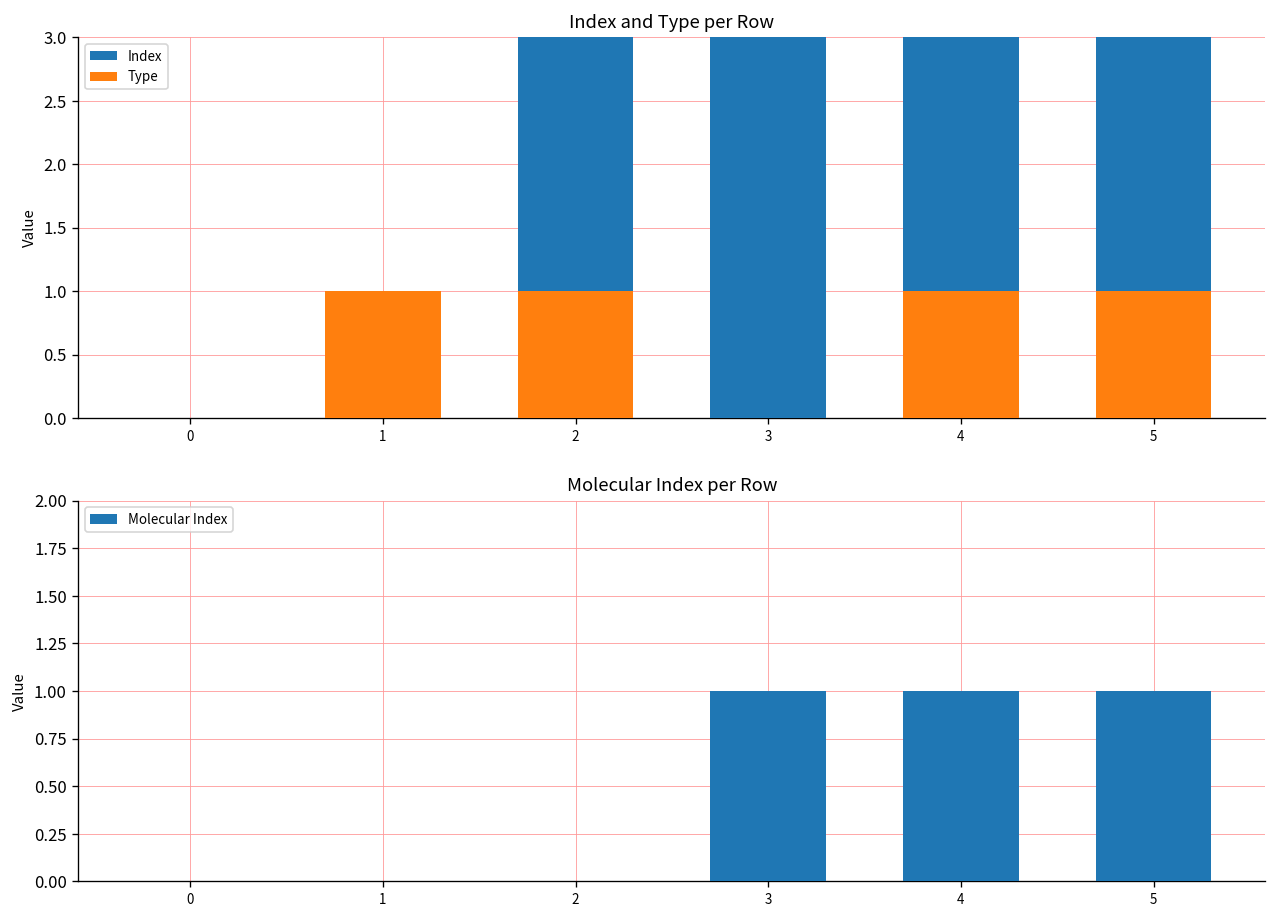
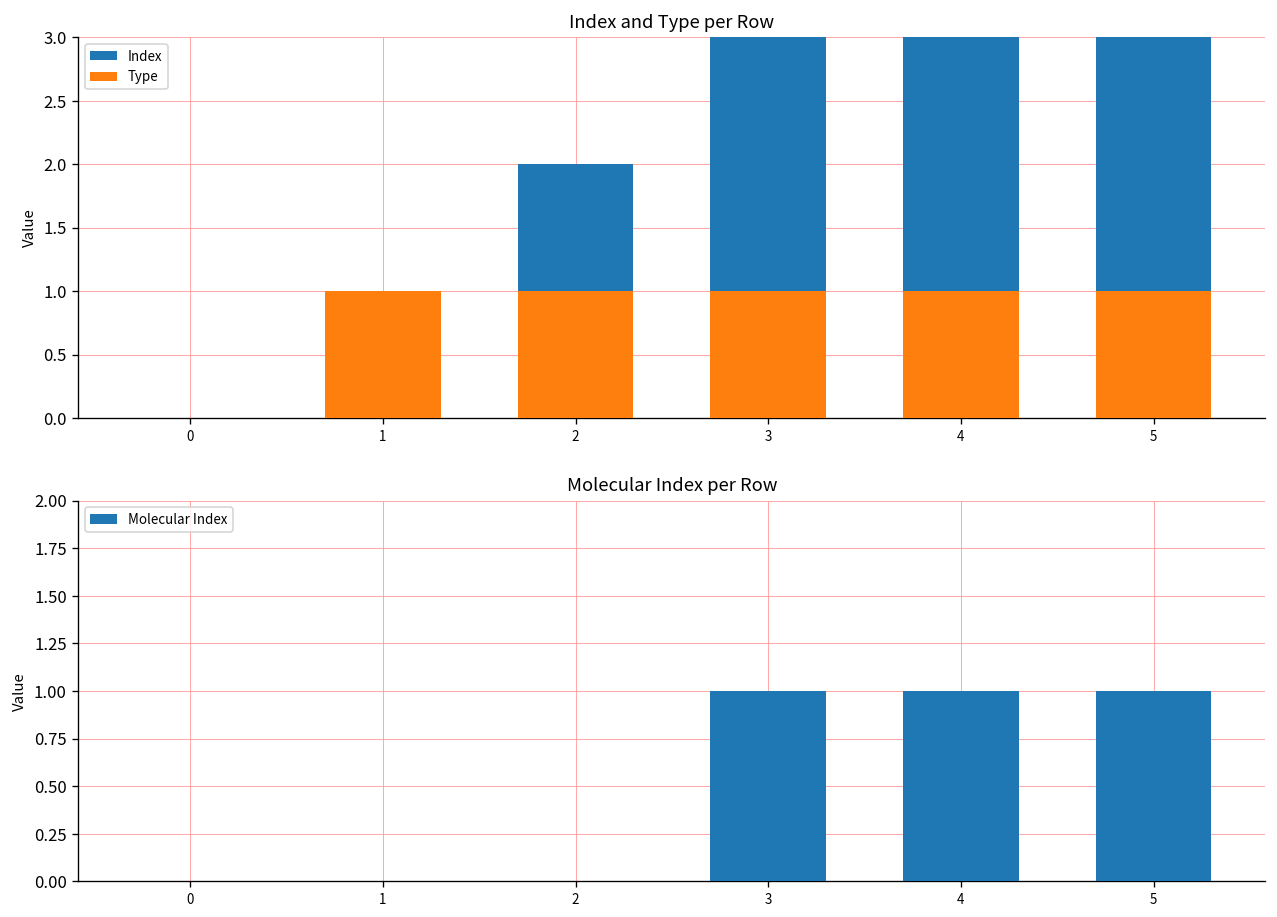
  {
    "Index and Type per Row": {
      "Index": {
        "0": 0,
        "1": 1,
-       "2": 3,
+       "2": 2,
        "3": 3
      },
      "Type": {
        "0": 0,
        "1": 1,
-       "3": 0
+       "3": 1
      }
    },
    "Molecular Index per Row": {
      "0": 0.00,
      "1": 0.00,
      "2": 0.00,
      "3": 1.00,
      "4": 1.00,
      "5": 1.00
    }
  }
